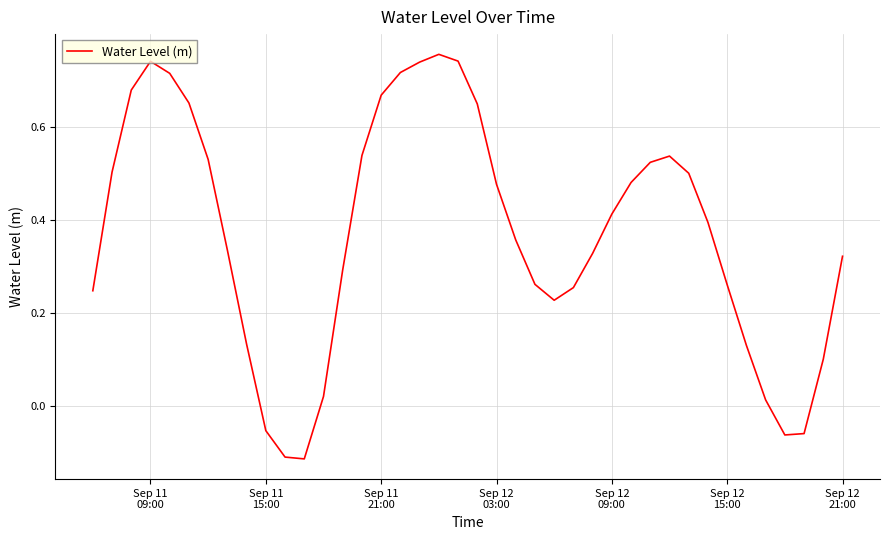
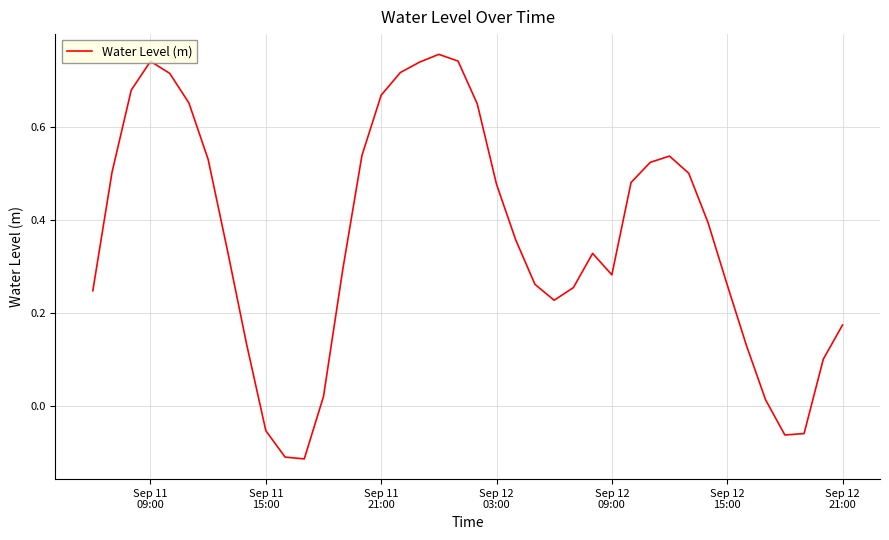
  {
    "Sep 11 15:00": -0.05,
    "Sep 11 21:00": 0.67,
    "Sep 12 03:00": 0.48,
-   "Sep 12 09:00": 0.41,
+   "Sep 12 09:00": 0.28,
    "Sep 12 15:00": 0.26,
-   "Sep 12 21:00": 0.32
+   "Sep 12 21:00": 0.17
  }
